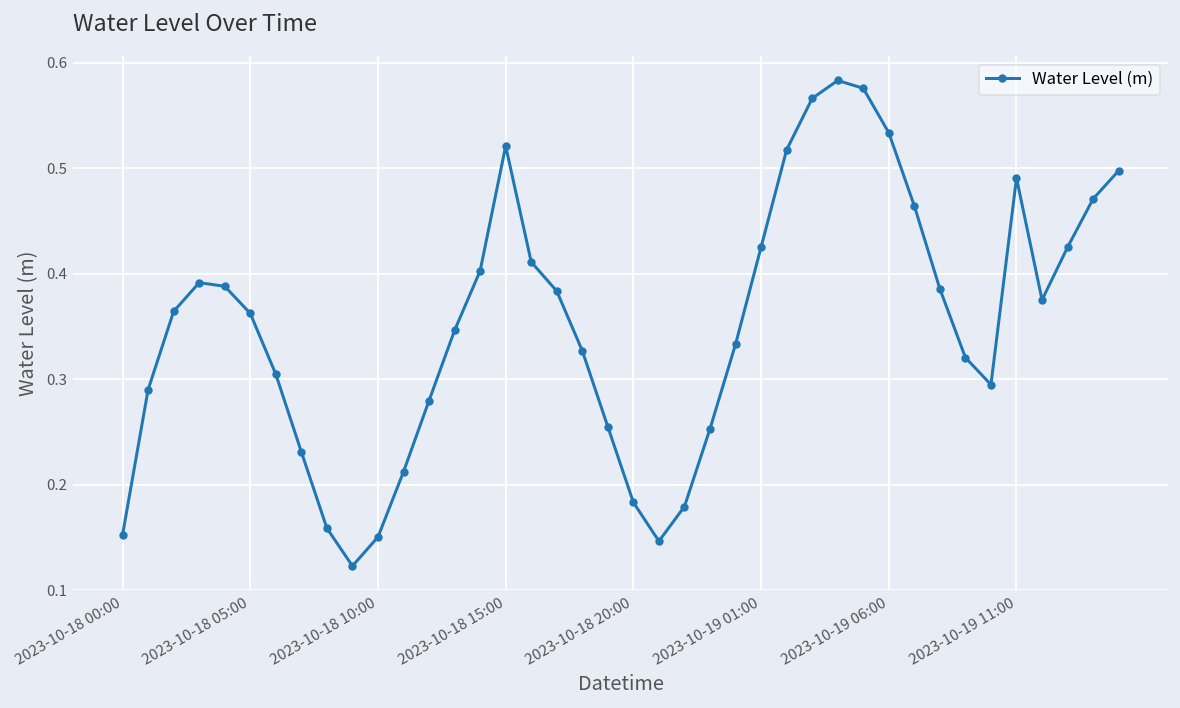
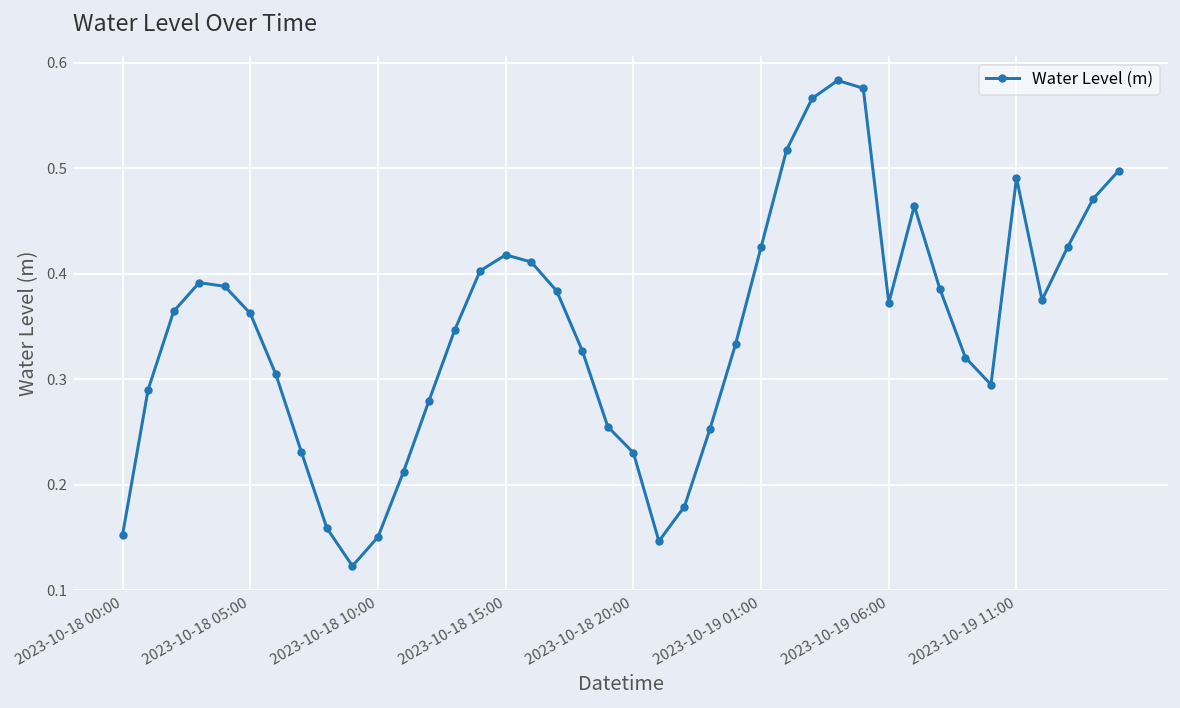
  {
    "2023-10-18 00:00": 0.15,
    "2023-10-18 05:00": 0.36,
    "2023-10-18 10:00": 0.15,
-   "2023-10-18 15:00": 0.52,
-   "2023-10-18 20:00": 0.18,
+   "2023-10-18 15:00": 0.42,
+   "2023-10-18 20:00": 0.23,
    "2023-10-19 01:00": 0.43,
-   "2023-10-19 06:00": 0.53,
+   "2023-10-19 06:00": 0.37,
    "2023-10-19 11:00": 0.49
  }
